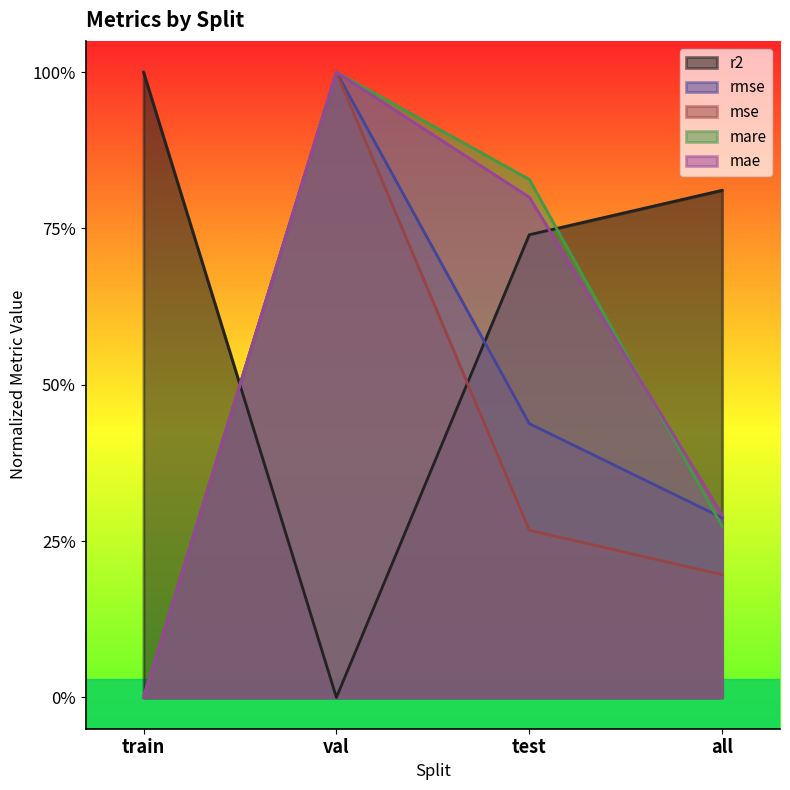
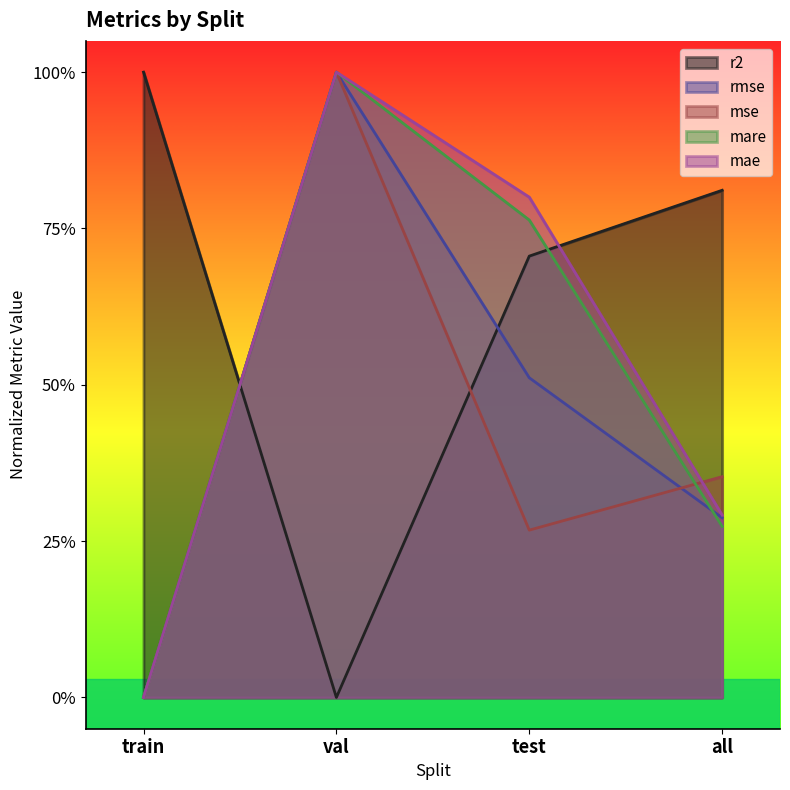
  {
    "r2": {
      "train": "100%",
-     "test": "74%",
+     "test": "71%",
      "all": "81%"
    },
    "rmse": {
-     "test": "44%",
+     "test": "51%",
      "all": "29%"
    },
    "mse": {
      "test": "27%",
-     "all": "20%"
+     "all": "35%"
    },
    "mare": {
-     "test": "83%",
+     "test": "76%",
      "all": "27%"
    },
    "mae": {
      "test": "80%",
      "all": "29%"
    }
  }
